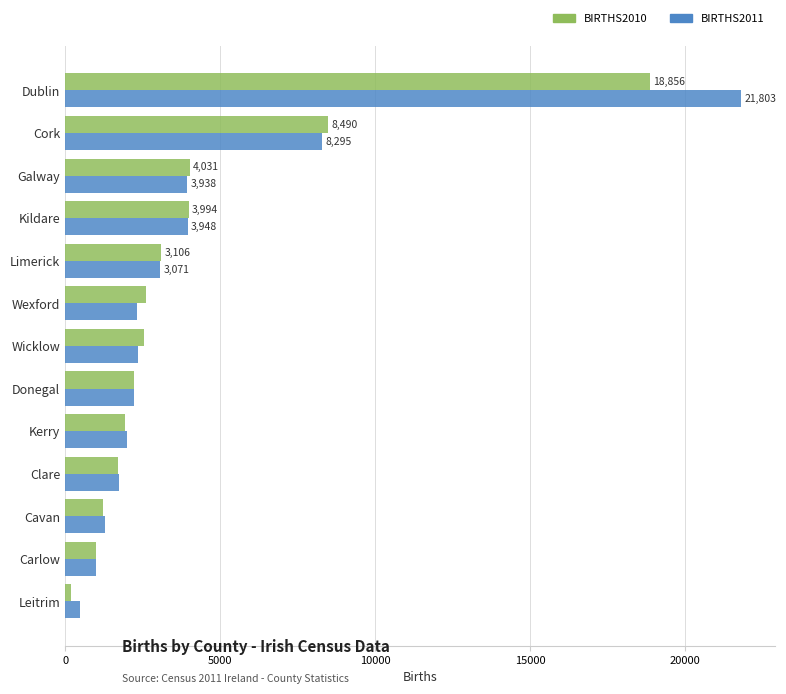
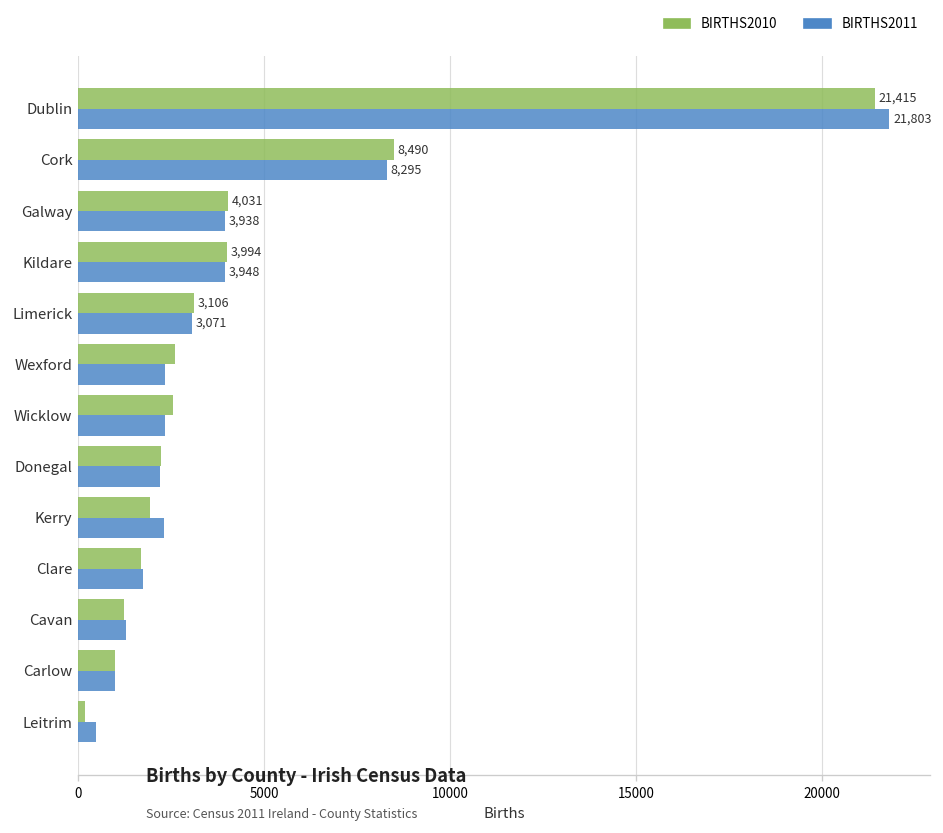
  {
    "BIRTHS2010": {
-     "Dublin": "18,856",
+     "Dublin": "21,415",
      "Cork": "8,490",
      "Galway": "4,031",
      "Kildare": "3,994",
      "Limerick": "3,106"
    },
    "BIRTHS2011": {
      "Wexford": "2300",
      "Wicklow": "2300",
      "Donegal": "2200",
-     "Kerry": "2000",
+     "Kerry": "2300",
      "Clare": "1700",
      "Cavan": "1300",
      "Carlow": "1000",
      "Leitrim": "500"
    }
  }
